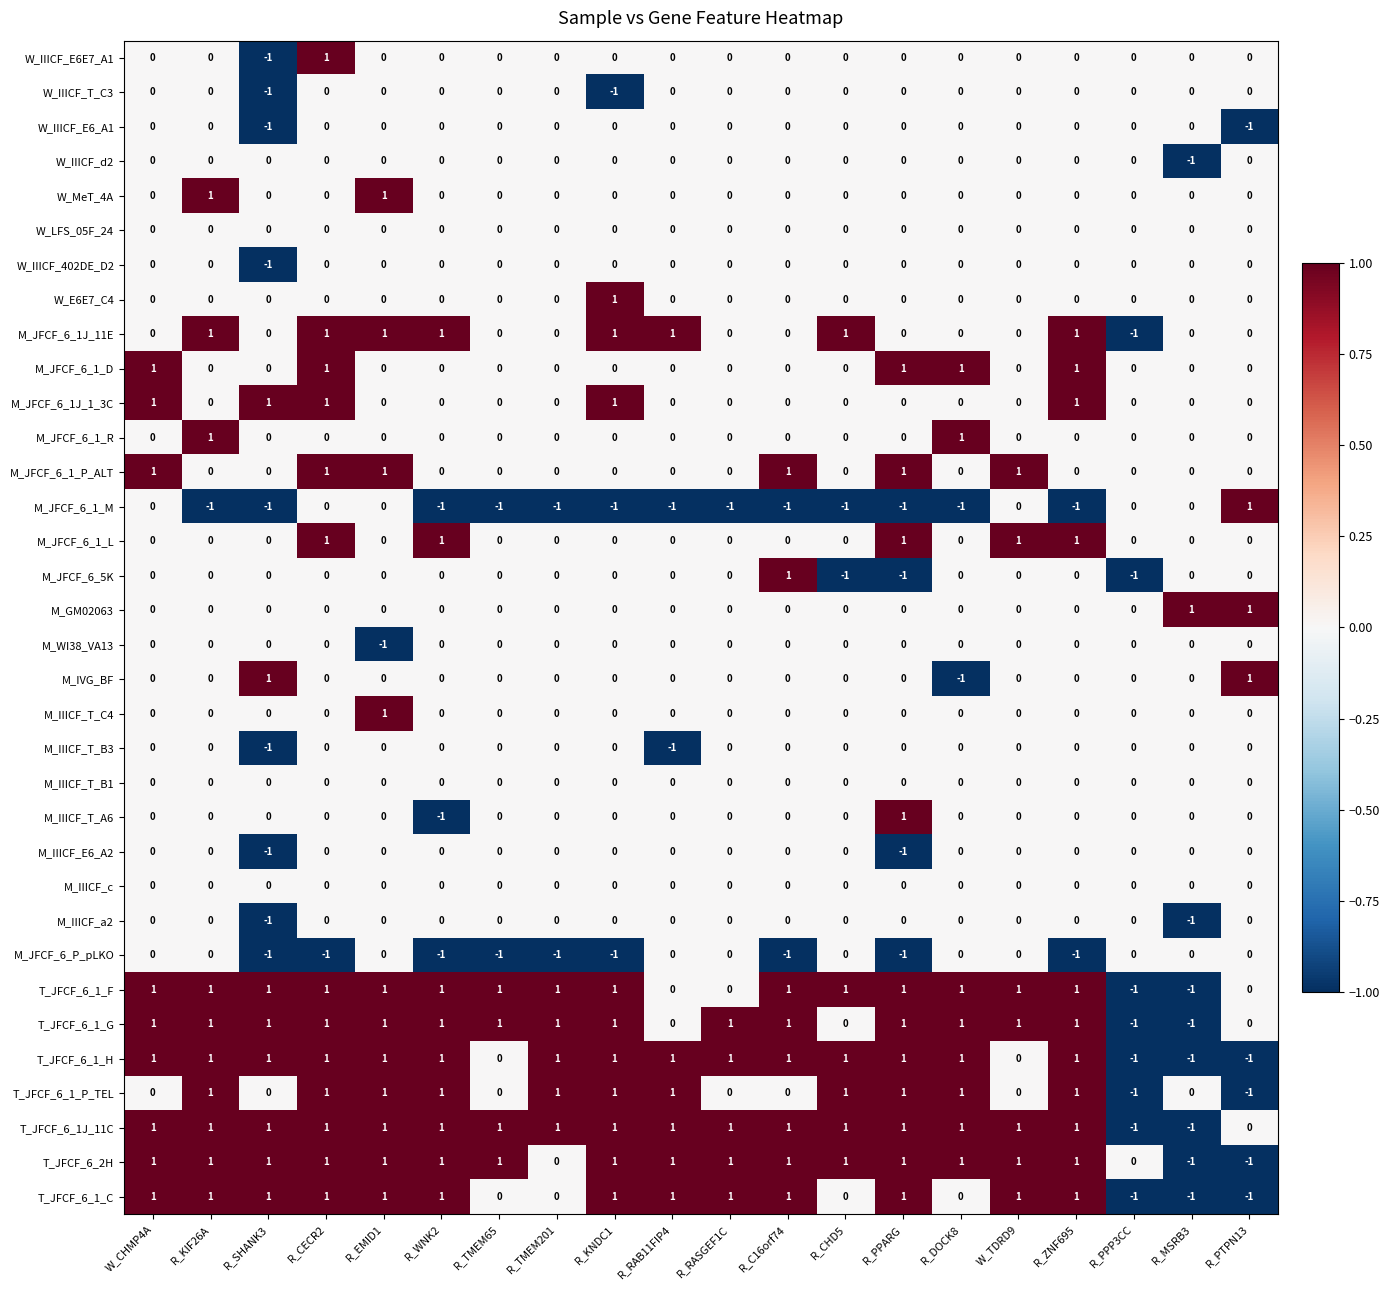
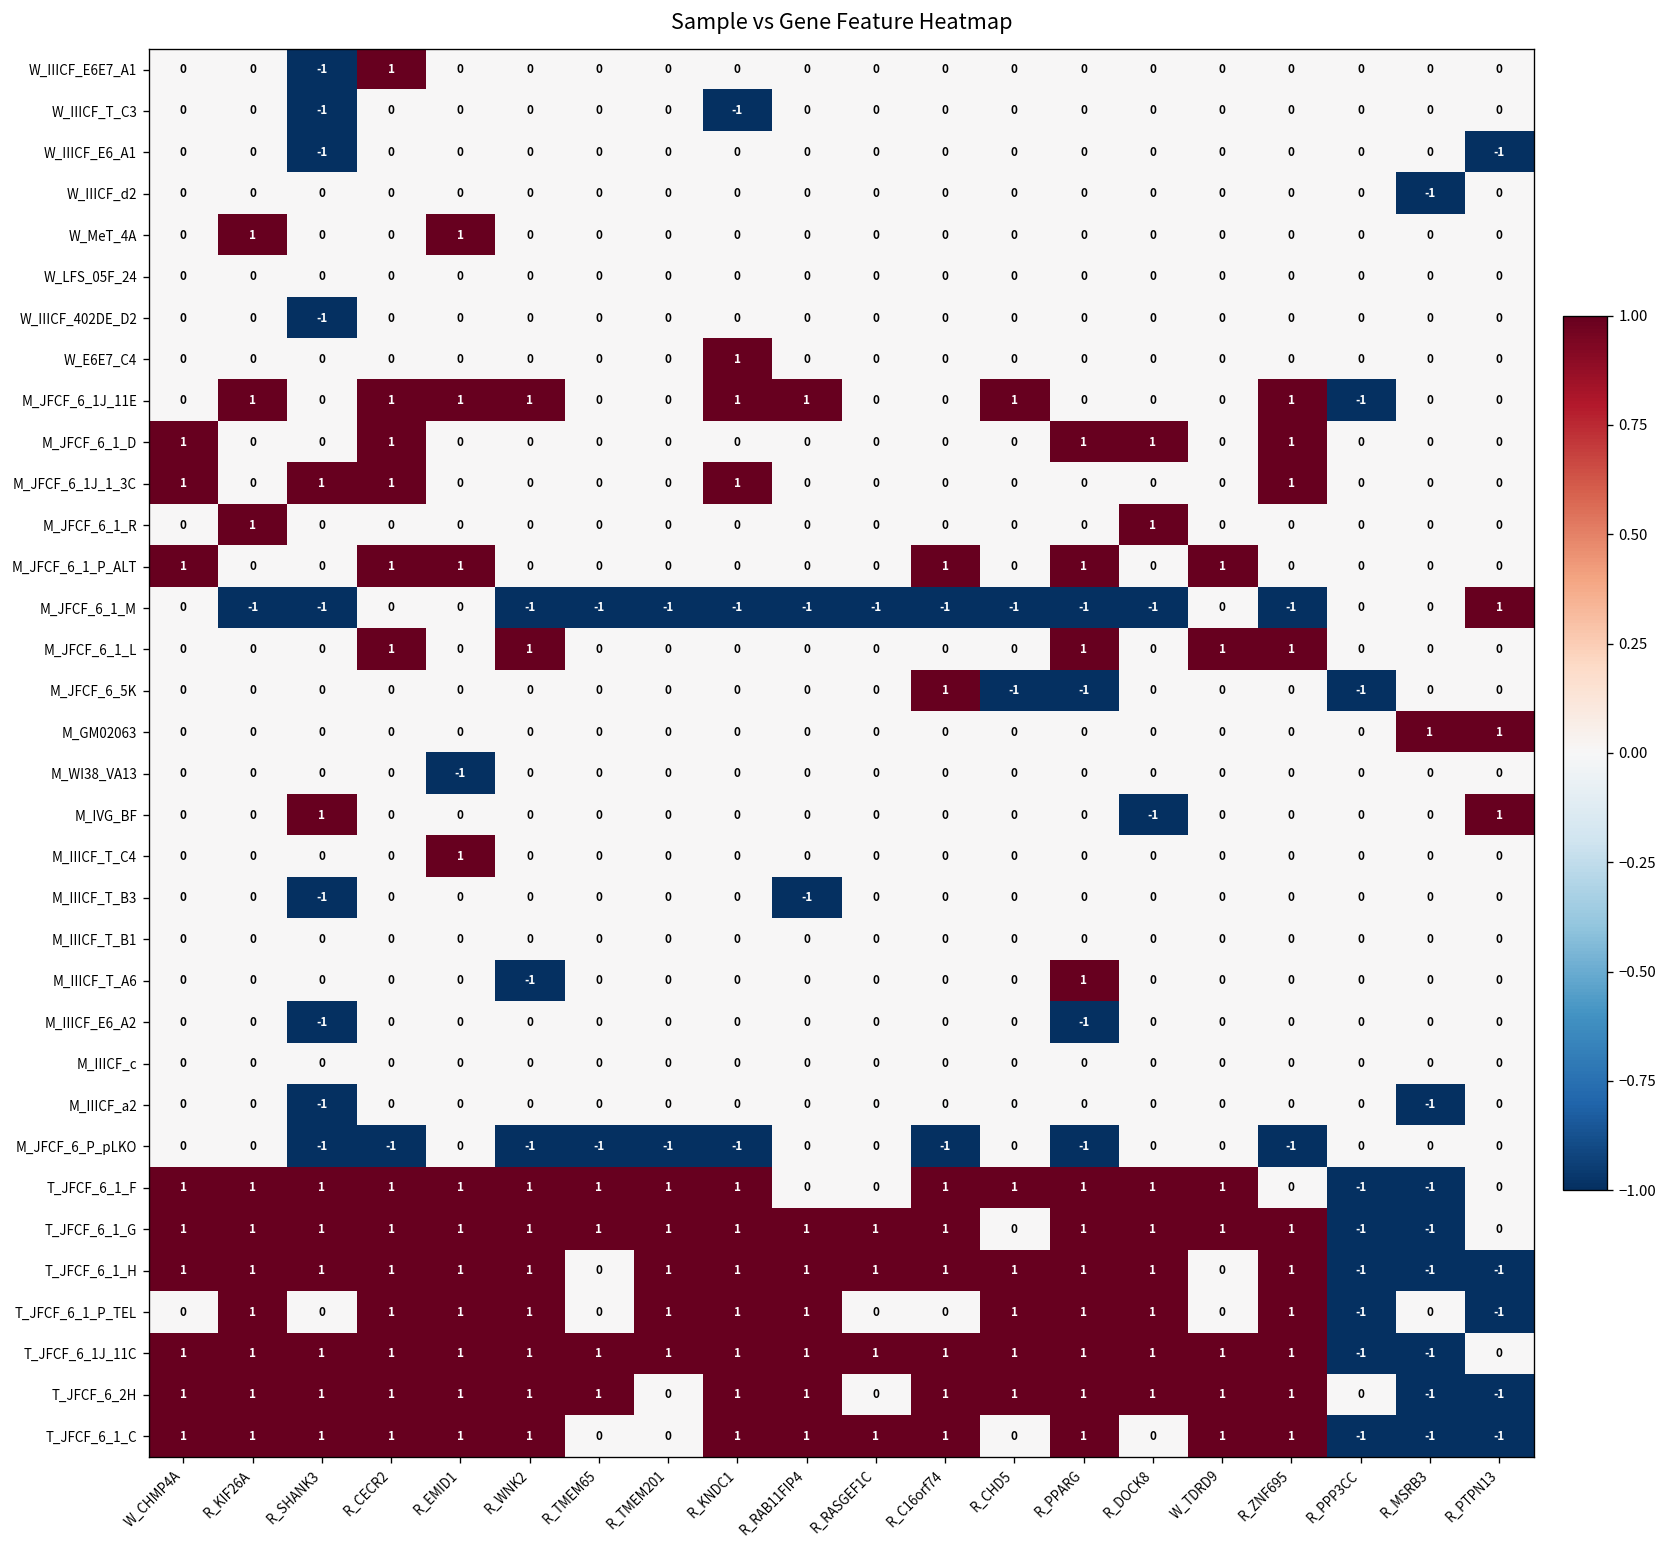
  {
    "T_JFCF_6_1_F": {
      "W_CHMP4A": 1,
      "R_KIF26A": 1,
      "R_SHANK3": 1,
      "R_CECR2": 1,
      "R_EMID1": 1,
      "R_WNK2": 1,
      "R_TMEM65": 1,
      "R_TMEM201": 1,
      "R_KNDC1": 1,
      "R_RAB11FIP4": 0,
      "R_RASGEF1C": 0,
      "R_C16orf74": 1,
      "R_CHD5": 1,
      "R_PPARG": 1,
      "R_DOCK8": 1,
      "W_TDRD9": 1,
-     "R_ZNF695": 1,
+     "R_ZNF695": 0,
      "R_PPP3CC": -1,
      "R_MSRB3": -1,
      "R_PTPN13": 0
    },
    "T_JFCF_6_1_G": {
      "W_CHMP4A": 1,
      "R_KIF26A": 1,
      "R_SHANK3": 1,
      "R_CECR2": 1,
      "R_EMID1": 1,
      "R_WNK2": 1,
      "R_TMEM65": 1,
      "R_TMEM201": 1,
      "R_KNDC1": 1,
-     "R_RAB11FIP4": 0,
+     "R_RAB11FIP4": 1,
      "R_RASGEF1C": 1,
      "R_C16orf74": 1,
      "R_CHD5": 0,
      "R_PPARG": 1,
      "R_DOCK8": 1,
      "W_TDRD9": 1,
      "R_ZNF695": 1,
      "R_PPP3CC": -1,
      "R_MSRB3": -1,
      "R_PTPN13": 0
    },
    "T_JFCF_6_2H": {
      "W_CHMP4A": 1,
      "R_KIF26A": 1,
      "R_SHANK3": 1,
      "R_CECR2": 1,
      "R_EMID1": 1,
      "R_WNK2": 1,
      "R_TMEM65": 1,
      "R_TMEM201": 0,
      "R_KNDC1": 1,
      "R_RAB11FIP4": 1,
-     "R_RASGEF1C": 1,
+     "R_RASGEF1C": 0,
      "R_C16orf74": 1,
      "R_CHD5": 1,
      "R_PPARG": 1,
      "R_DOCK8": 1,
      "W_TDRD9": 1,
      "R_ZNF695": 1,
      "R_PPP3CC": 0,
      "R_MSRB3": -1,
      "R_PTPN13": -1
    }
  }
